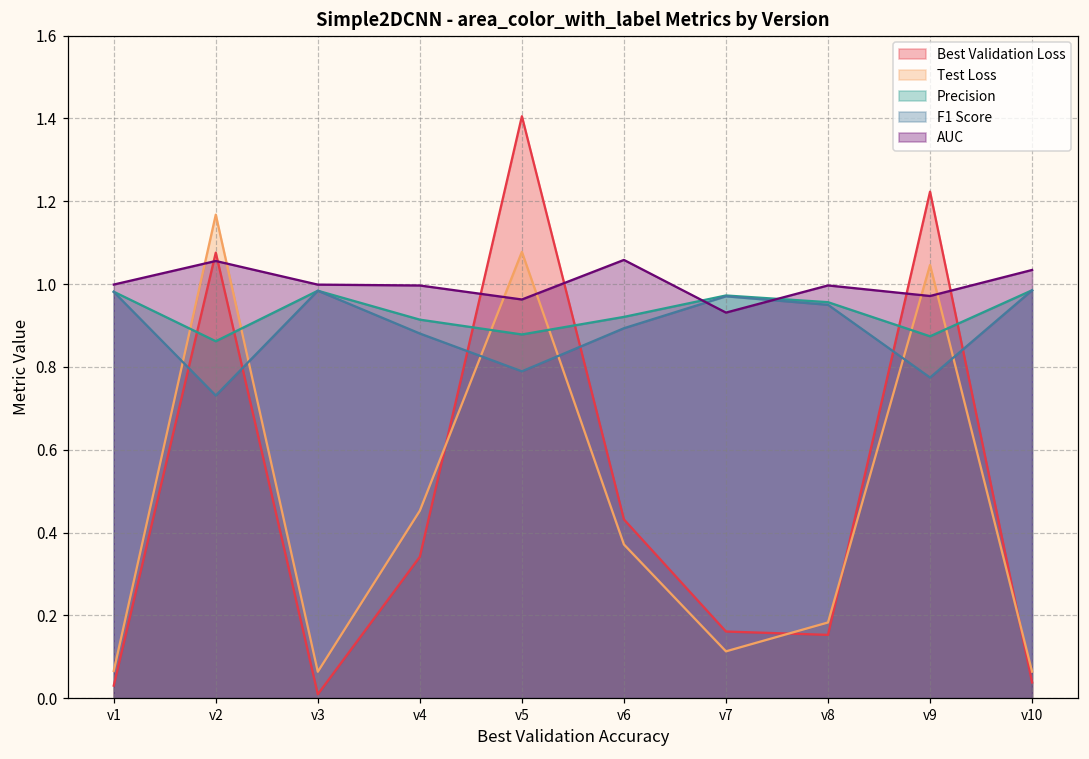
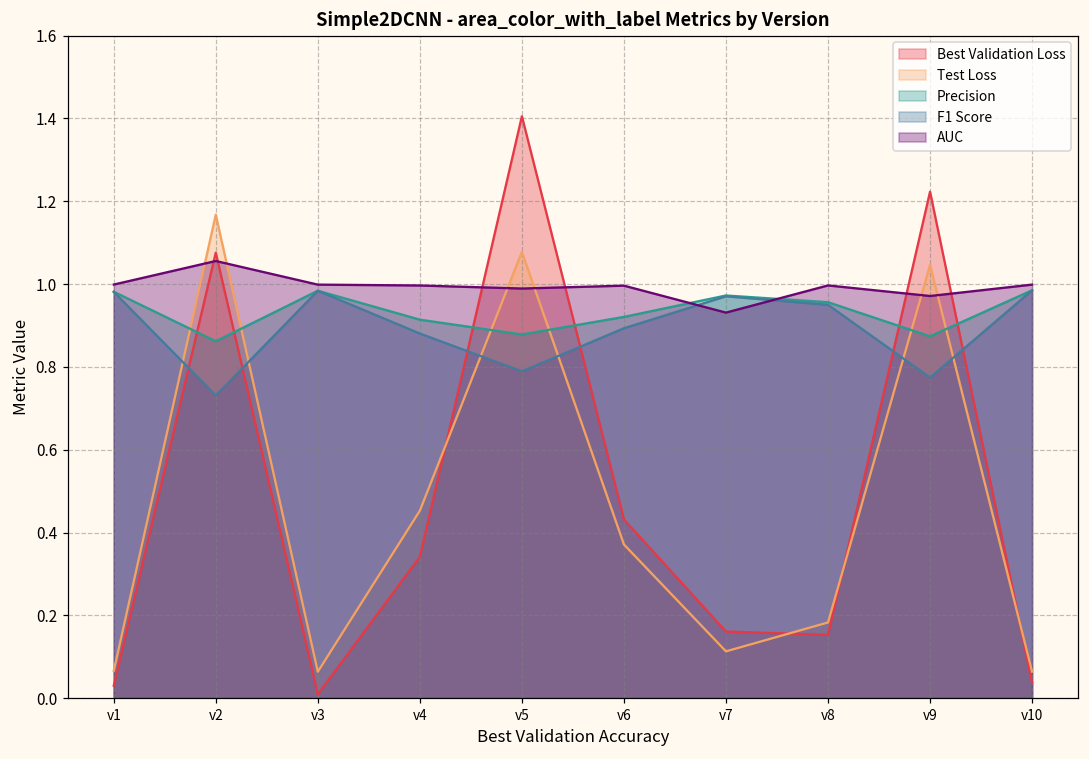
  {
    "AUC": {
      "v1": 1.00,
      "v2": 1.06,
      "v3": 1.00,
      "v4": 1.00,
-     "v5": 0.96,
-     "v6": 1.06,
+     "v5": 0.99,
+     "v6": 1.00,
      "v7": 0.93,
      "v8": 1.00,
      "v9": 0.97,
-     "v10": 1.03
+     "v10": 1.00
    }
  }
